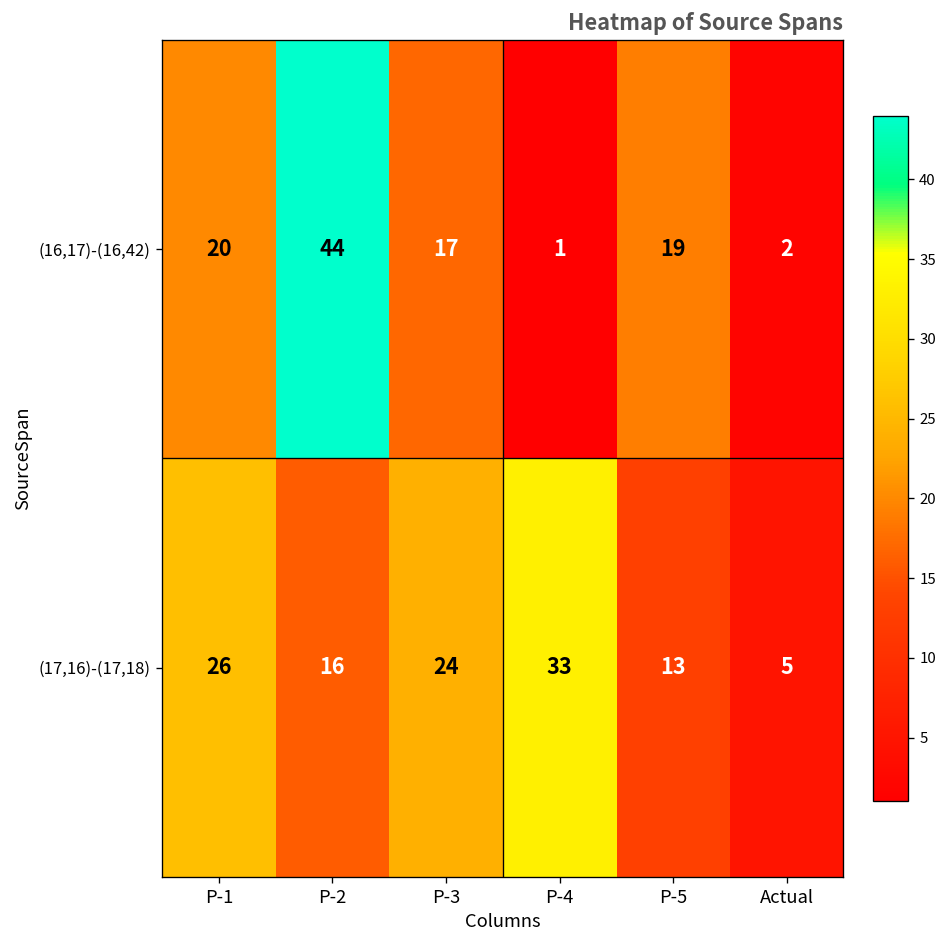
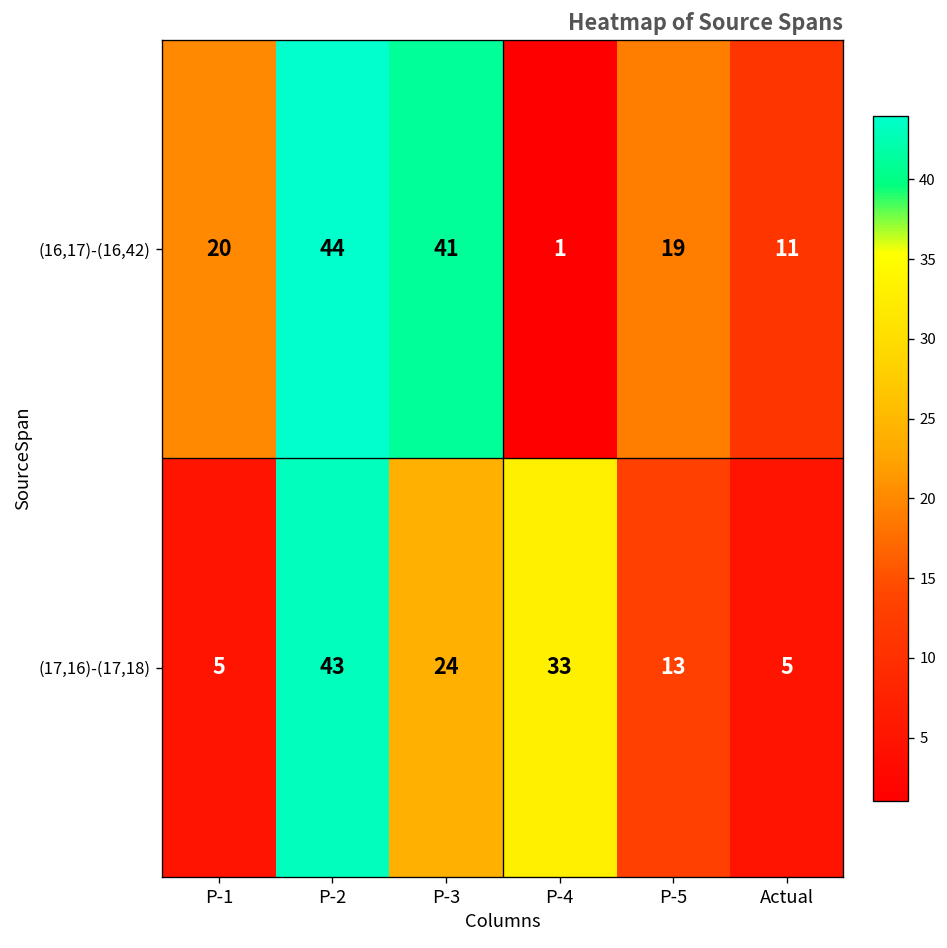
  {
    "(16,17)-(16,42)": {
      "P-1": 20,
      "P-2": 44,
-     "P-3": 17,
+     "P-3": 41,
      "P-4": 1,
      "P-5": 19,
-     "Actual": 2
+     "Actual": 11
    },
    "(17,16)-(17,18)": {
-     "P-1": 26,
-     "P-2": 16,
+     "P-1": 5,
+     "P-2": 43,
      "P-3": 24,
      "P-4": 33,
      "P-5": 13,
      "Actual": 5
    }
  }
